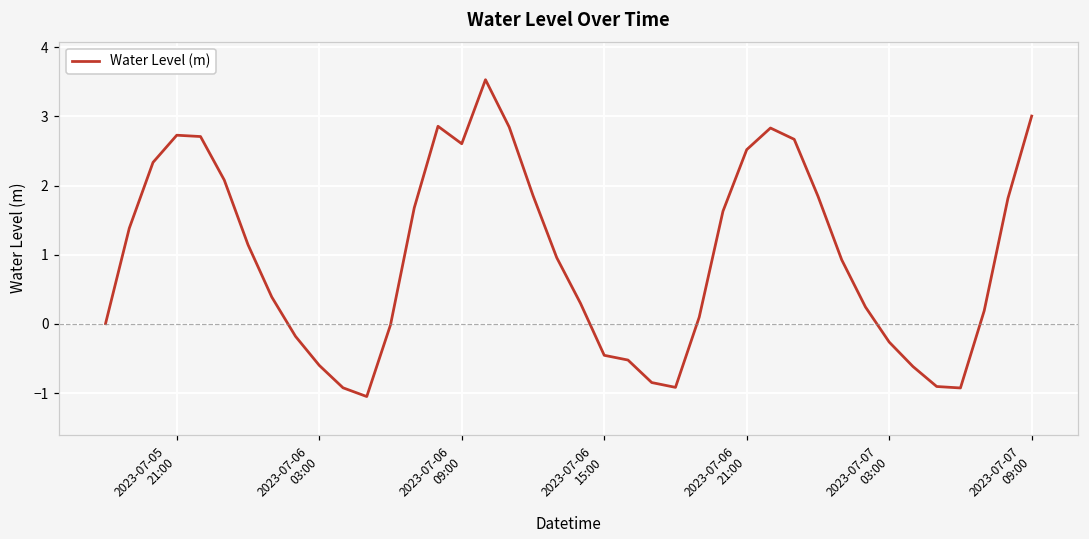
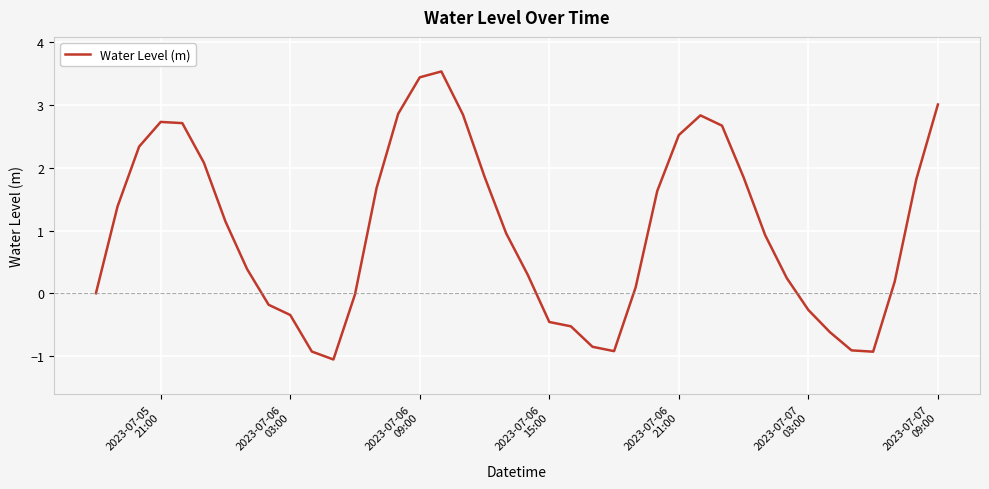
  {
    "2023-07-05 21:00": 2.7,
-   "2023-07-06 03:00": -0.6,
-   "2023-07-06 09:00": 2.6,
+   "2023-07-06 03:00": -0.3,
+   "2023-07-06 09:00": 3.4,
    "2023-07-06 15:00": -0.5,
    "2023-07-06 21:00": 2.5,
    "2023-07-07 03:00": -0.3,
    "2023-07-07 09:00": 3.0
  }
